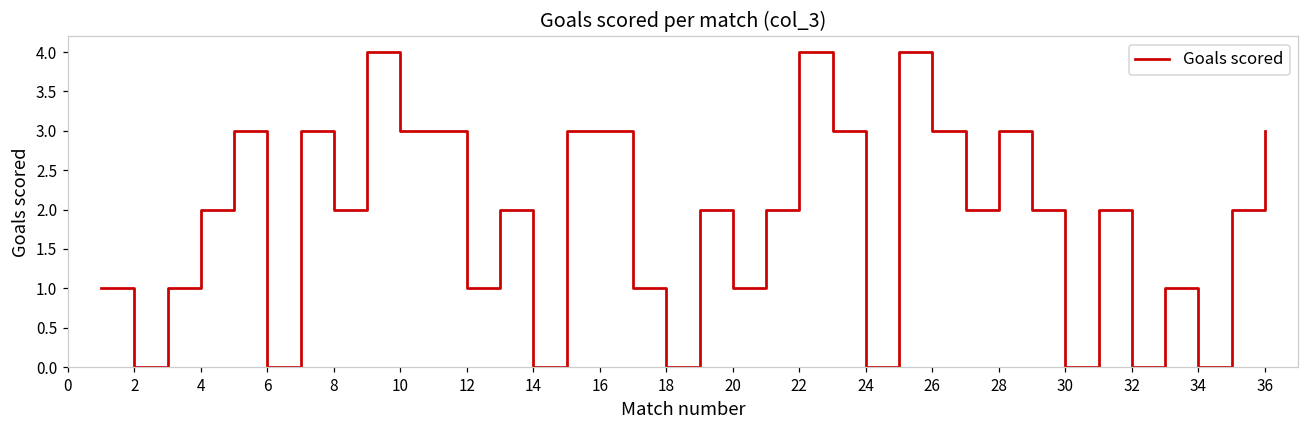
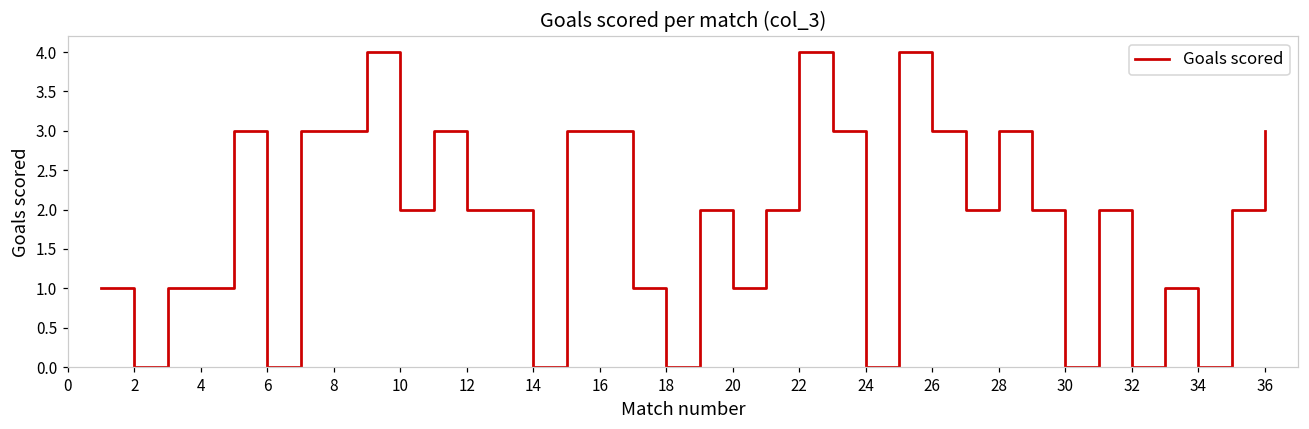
  {
    "2": 0,
-   "4": 2,
+   "4": 1,
    "6": 0,
-   "8": 2,
-   "10": 3,
-   "12": 1,
+   "8": 3,
+   "10": 2,
+   "12": 2,
    "14": 0,
    "16": 3,
    "18": 0,
    "20": 1,
    "22": 4,
    "24": 0,
    "26": 3,
    "28": 3,
    "30": 0,
    "32": 0,
    "34": 0,
    "36": 3
  }
